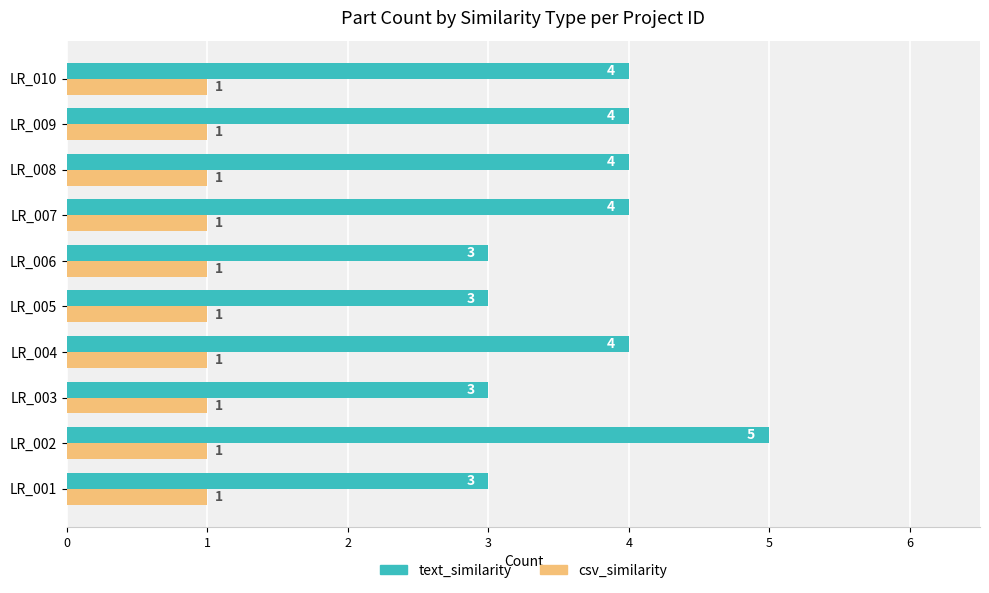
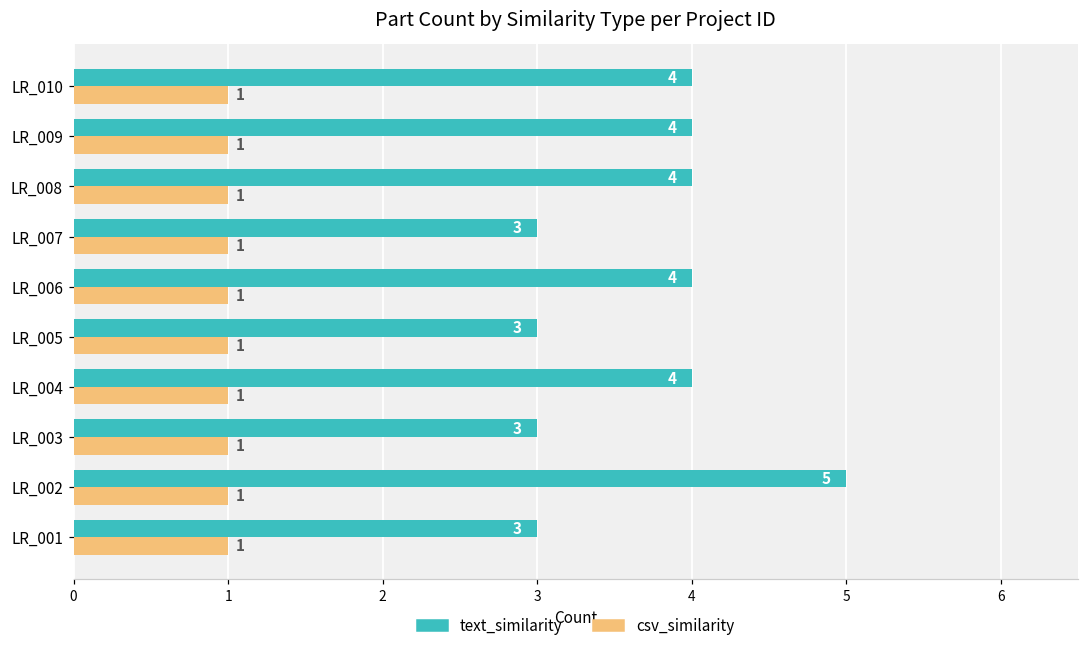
  {
    "text_similarity": {
      "LR_010": 4,
      "LR_009": 4,
      "LR_008": 4,
-     "LR_007": 4,
-     "LR_006": 3,
+     "LR_007": 3,
+     "LR_006": 4,
      "LR_005": 3,
      "LR_004": 4,
      "LR_003": 3,
      "LR_002": 5,
      "LR_001": 3
    },
    "csv_similarity": {
      "LR_010": 1,
      "LR_009": 1,
      "LR_008": 1,
      "LR_007": 1,
      "LR_006": 1,
      "LR_005": 1,
      "LR_004": 1,
      "LR_003": 1,
      "LR_002": 1,
      "LR_001": 1
    }
  }
